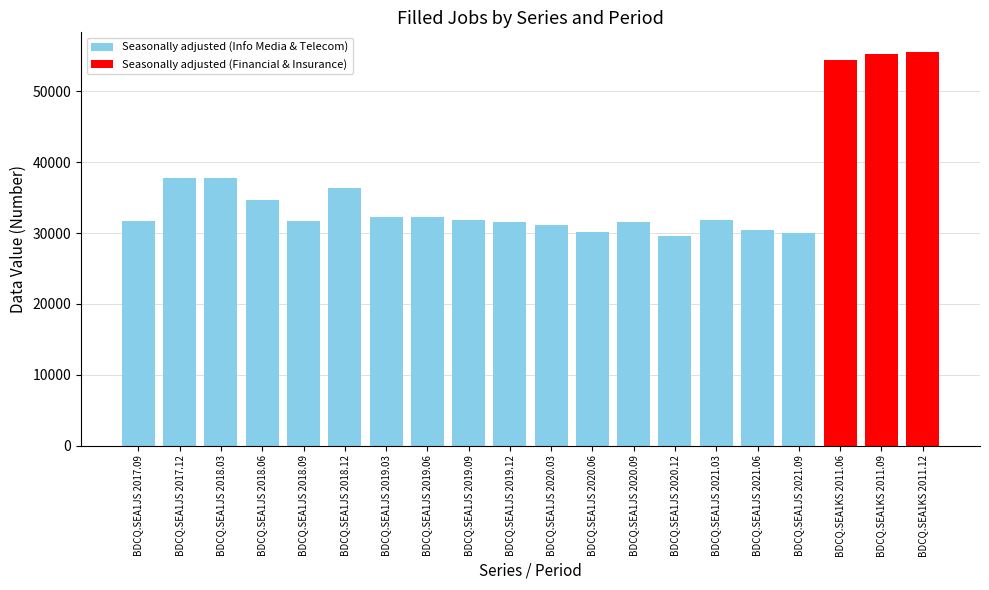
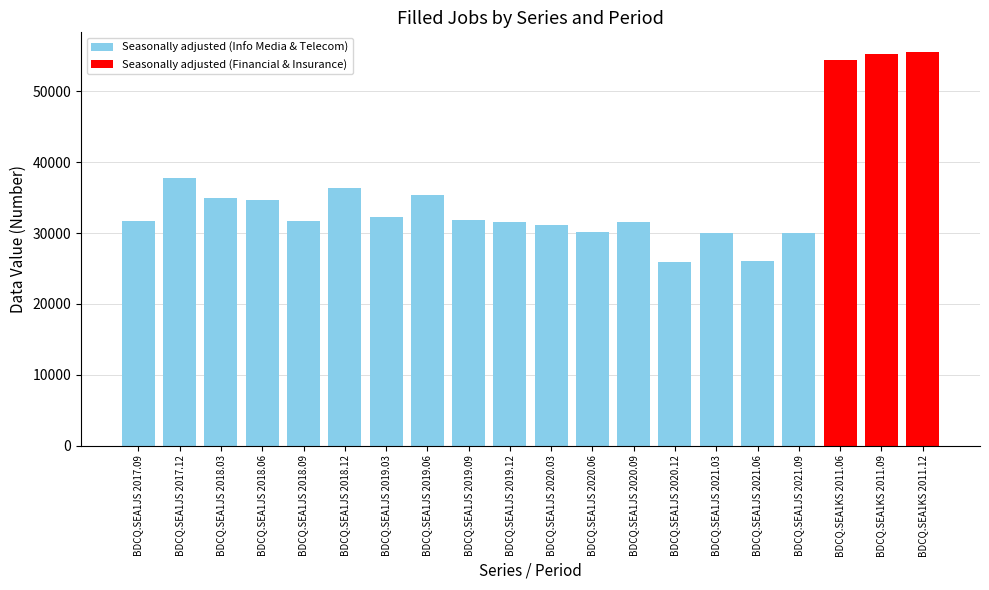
  {
    "Seasonally adjusted (Info Media & Telecom)": {
      "BDCQ.SEA1JS 2017.09": 32000,
      "BDCQ.SEA1JS 2017.12": 38000,
-     "BDCQ.SEA1JS 2018.03": 38000,
+     "BDCQ.SEA1JS 2018.03": 35000,
      "BDCQ.SEA1JS 2018.06": 35000,
      "BDCQ.SEA1JS 2018.09": 32000,
      "BDCQ.SEA1JS 2018.12": 36000,
      "BDCQ.SEA1JS 2019.03": 32000,
-     "BDCQ.SEA1JS 2019.06": 32000,
+     "BDCQ.SEA1JS 2019.06": 35000,
      "BDCQ.SEA1JS 2019.09": 32000,
      "BDCQ.SEA1JS 2019.12": 32000,
      "BDCQ.SEA1JS 2020.03": 31000,
      "BDCQ.SEA1JS 2020.06": 30000,
      "BDCQ.SEA1JS 2020.09": 32000,
-     "BDCQ.SEA1JS 2020.12": 30000,
-     "BDCQ.SEA1JS 2021.03": 32000,
-     "BDCQ.SEA1JS 2021.06": 30000,
+     "BDCQ.SEA1JS 2020.12": 26000,
+     "BDCQ.SEA1JS 2021.03": 30000,
+     "BDCQ.SEA1JS 2021.06": 26000,
      "BDCQ.SEA1JS 2021.09": 30000
    },
    "Seasonally adjusted (Financial & Insurance)": {
      "BDCQ.SEA1KS 2011.06": 54000,
      "BDCQ.SEA1KS 2011.09": 55000,
      "BDCQ.SEA1KS 2011.12": 56000
    }
  }
